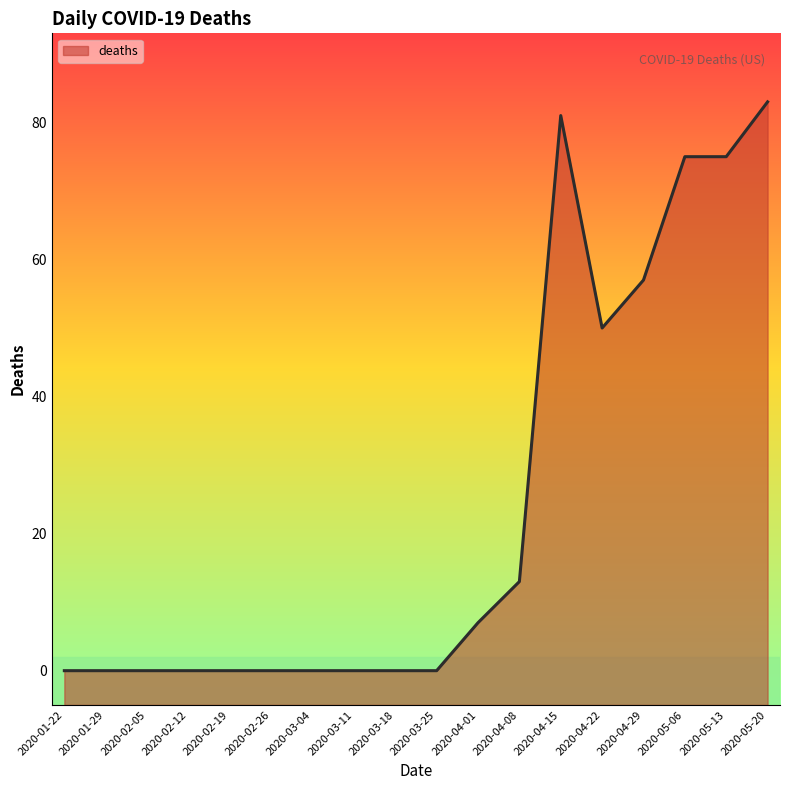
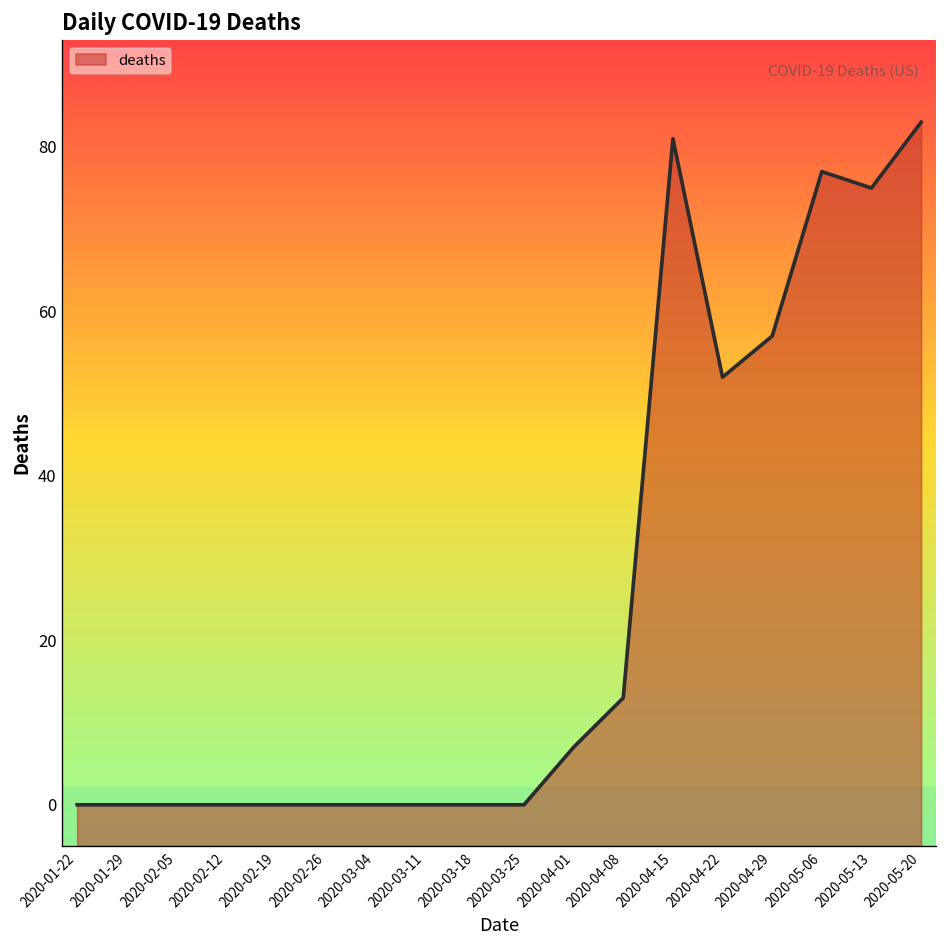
  {
    "2020-04-01": 7,
    "2020-04-08": 13,
    "2020-04-15": 81,
-   "2020-04-22": 50,
+   "2020-04-22": 52,
    "2020-04-29": 57,
-   "2020-05-06": 75,
+   "2020-05-06": 77,
    "2020-05-13": 75,
    "2020-05-20": 83
  }
